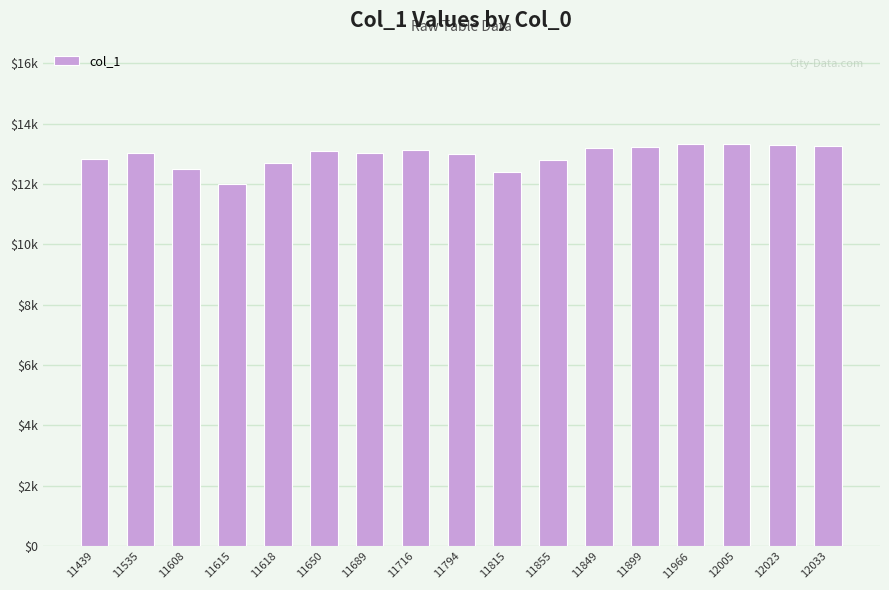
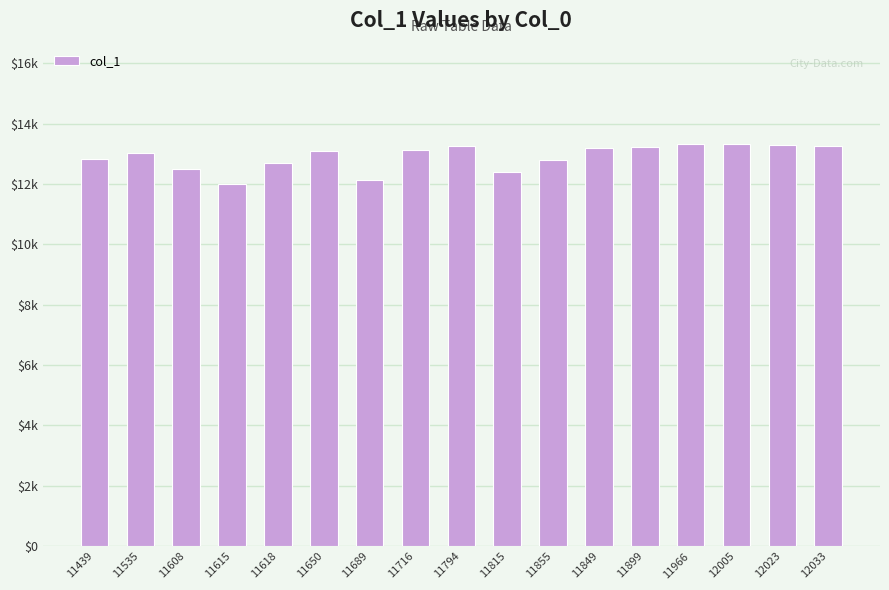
  {
    "11439": "$12800",
    "11535": "$13000",
    "11608": "$12500",
    "11615": "$12000",
    "11618": "$12700",
    "11650": "$13100",
-   "11689": "$13000",
+   "11689": "$12100",
    "11716": "$13100",
-   "11794": "$13000",
+   "11794": "$13300",
    "11815": "$12400",
    "11855": "$12800",
    "11849": "$13200",
    "11899": "$13200",
    "11966": "$13300",
    "12005": "$13300",
    "12023": "$13300",
    "12033": "$13200"
  }
